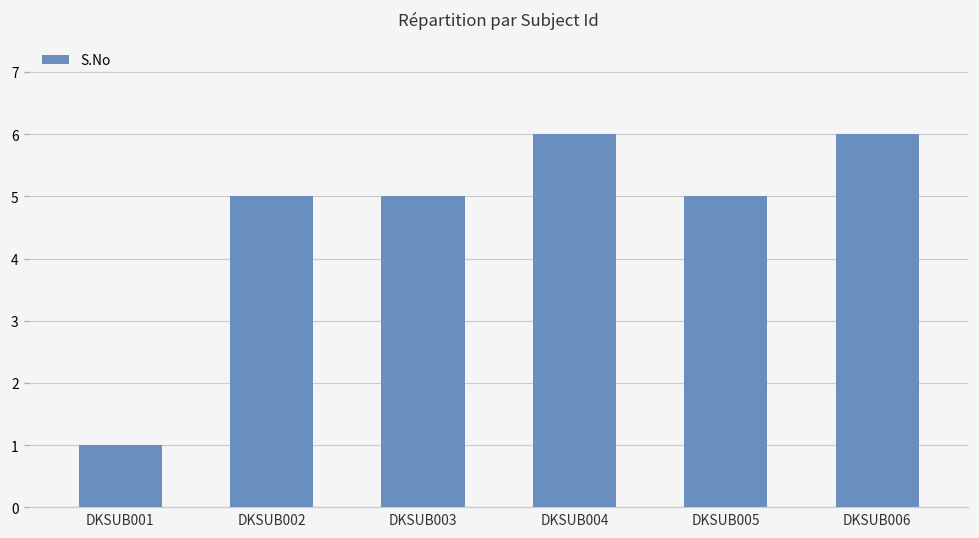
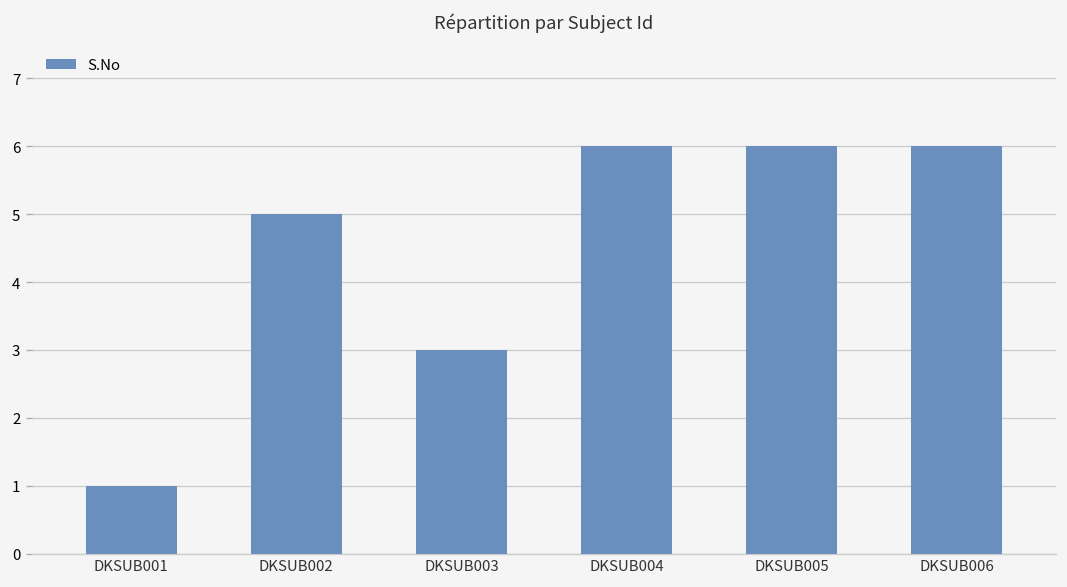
  {
    "DKSUB001": 1,
    "DKSUB002": 5,
-   "DKSUB003": 5,
+   "DKSUB003": 3,
    "DKSUB004": 6,
-   "DKSUB005": 5,
+   "DKSUB005": 6,
    "DKSUB006": 6
  }
